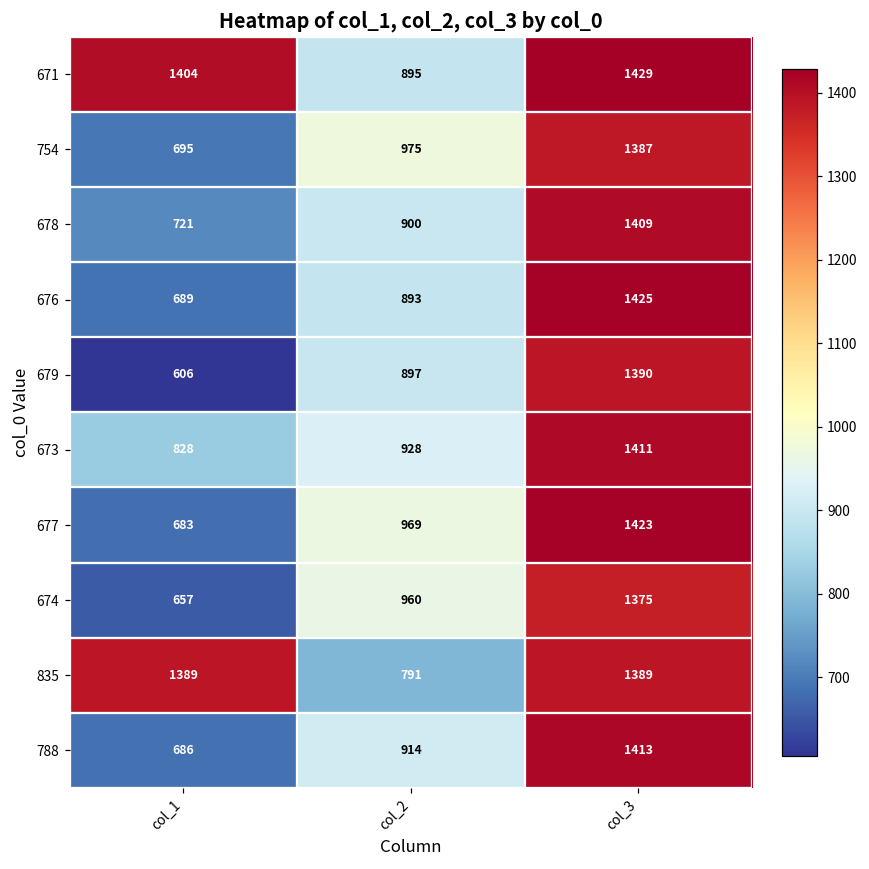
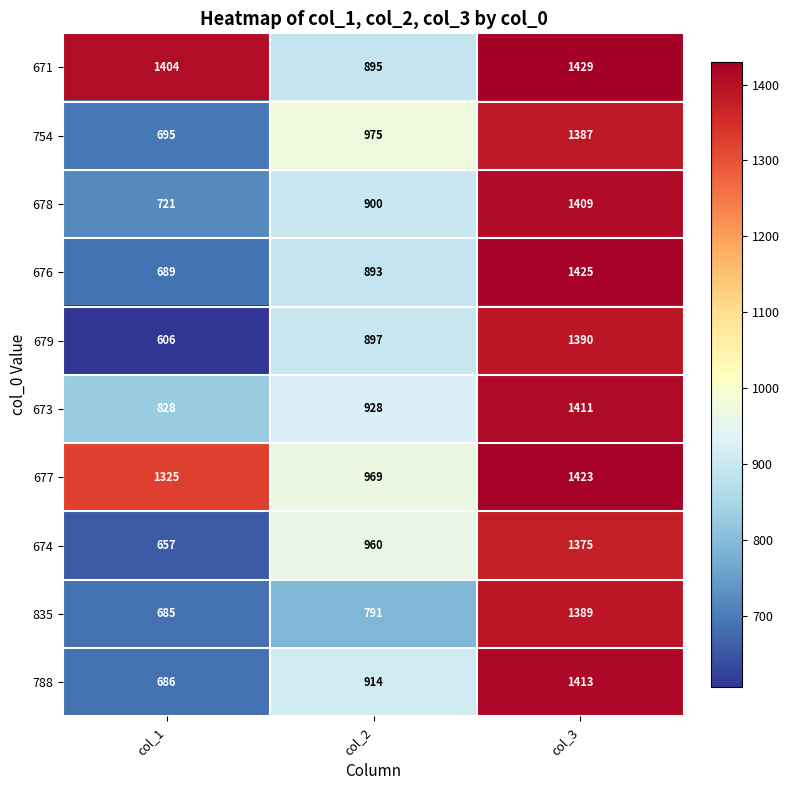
  {
    "671": {
      "col_1": 1404,
      "col_2": 895,
      "col_3": 1429
    },
    "754": {
      "col_1": 695,
      "col_2": 975,
      "col_3": 1387
    },
    "678": {
      "col_1": 721,
      "col_2": 900,
      "col_3": 1409
    },
    "676": {
      "col_1": 689,
      "col_2": 893,
      "col_3": 1425
    },
    "679": {
      "col_1": 606,
      "col_2": 897,
      "col_3": 1390
    },
    "673": {
      "col_1": 828,
      "col_2": 928,
      "col_3": 1411
    },
    "677": {
-     "col_1": 683,
+     "col_1": 1325,
      "col_2": 969,
      "col_3": 1423
    },
    "674": {
      "col_1": 657,
      "col_2": 960,
      "col_3": 1375
    },
    "835": {
-     "col_1": 1389,
+     "col_1": 685,
      "col_2": 791,
      "col_3": 1389
    },
    "788": {
      "col_1": 686,
      "col_2": 914,
      "col_3": 1413
    }
  }
